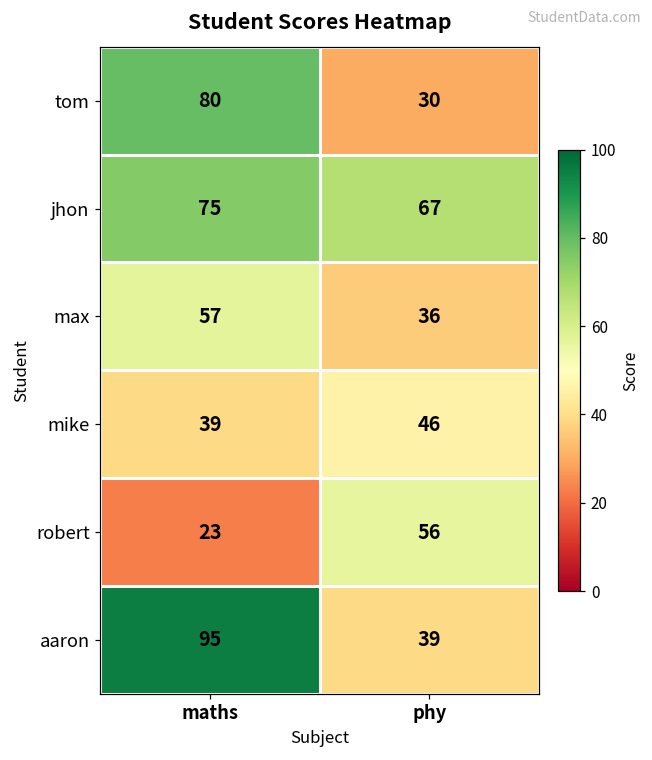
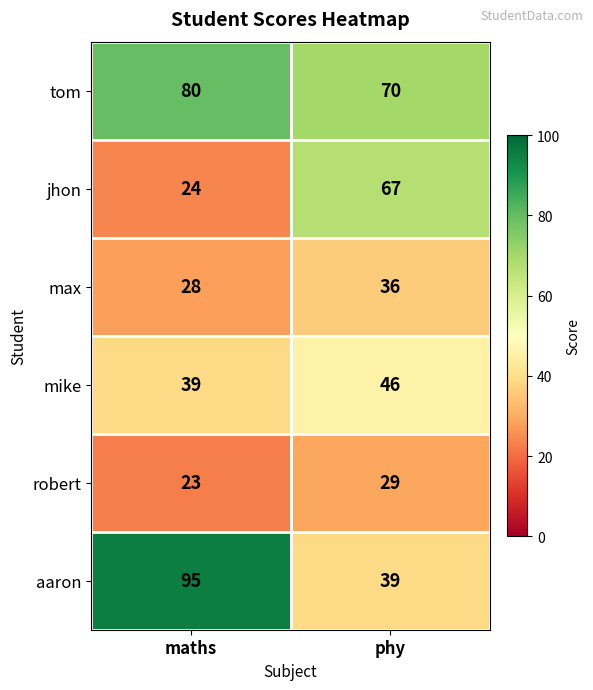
  {
    "tom": {
      "maths": 80,
-     "phy": 30
+     "phy": 70
    },
    "jhon": {
-     "maths": 75,
+     "maths": 24,
      "phy": 67
    },
    "max": {
-     "maths": 57,
+     "maths": 28,
      "phy": 36
    },
    "mike": {
      "maths": 39,
      "phy": 46
    },
    "robert": {
      "maths": 23,
-     "phy": 56
+     "phy": 29
    },
    "aaron": {
      "maths": 95,
      "phy": 39
    }
  }
